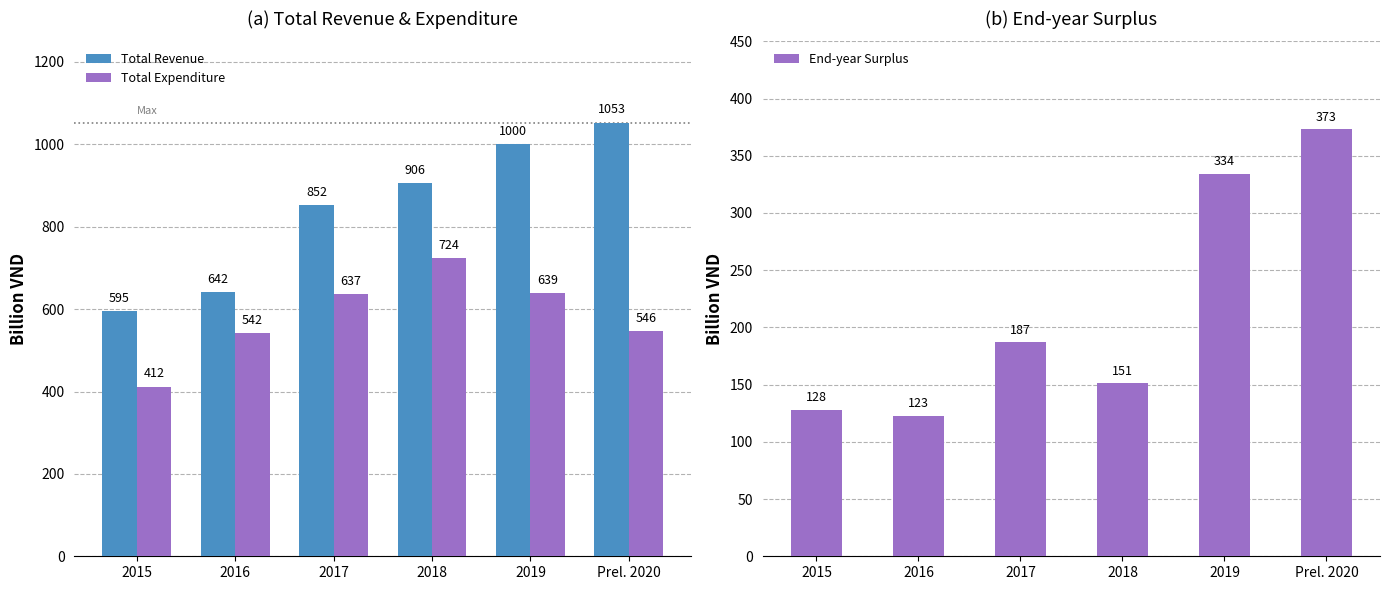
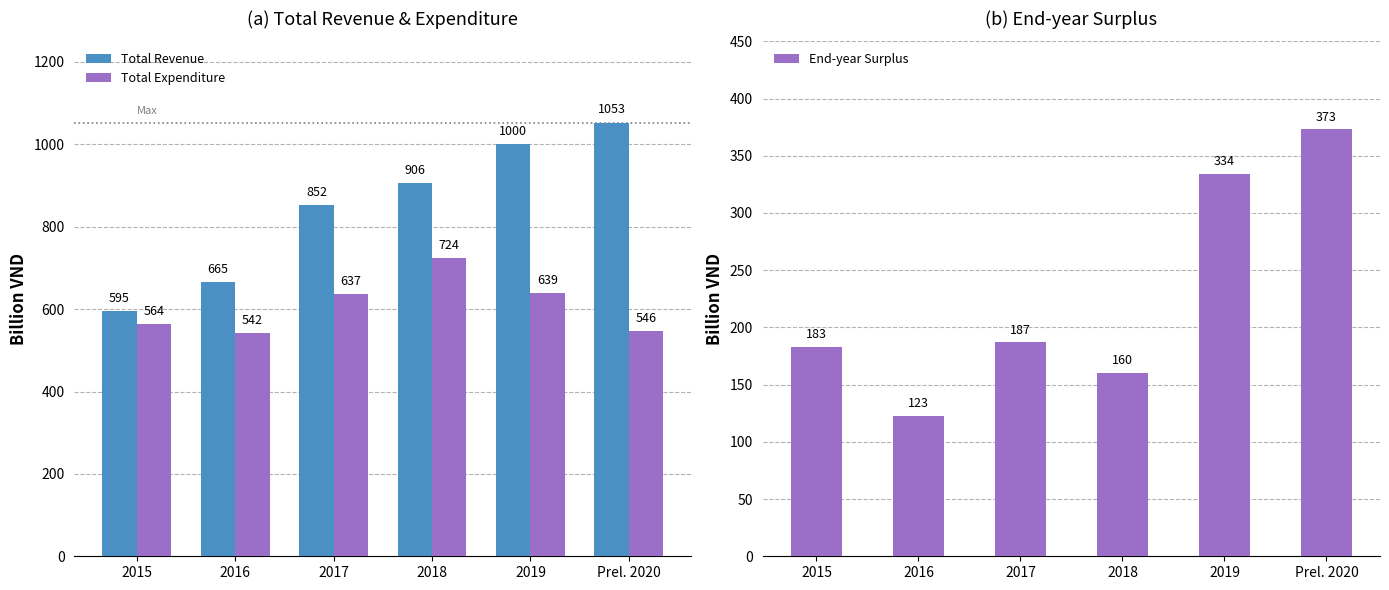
  {
    "(a) Total Revenue & Expenditure": {
      "Total Revenue": {
        "2015": 595,
-       "2016": 642,
+       "2016": 665,
        "2017": 852,
        "2018": 906,
        "2019": 1000,
        "Prel. 2020": 1053
      },
      "Total Expenditure": {
-       "2015": 412,
+       "2015": 564,
        "2016": 542,
        "2017": 637,
        "2018": 724,
        "2019": 639,
        "Prel. 2020": 546
      }
    },
    "(b) End-year Surplus": {
-     "2015": 128,
+     "2015": 183,
      "2016": 123,
      "2017": 187,
-     "2018": 151,
+     "2018": 160,
      "2019": 334,
      "Prel. 2020": 373
    }
  }
